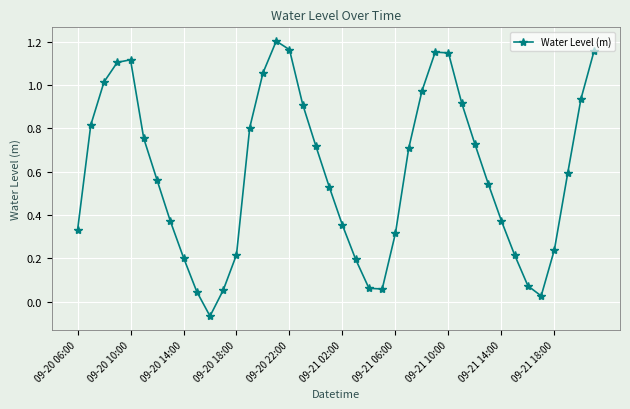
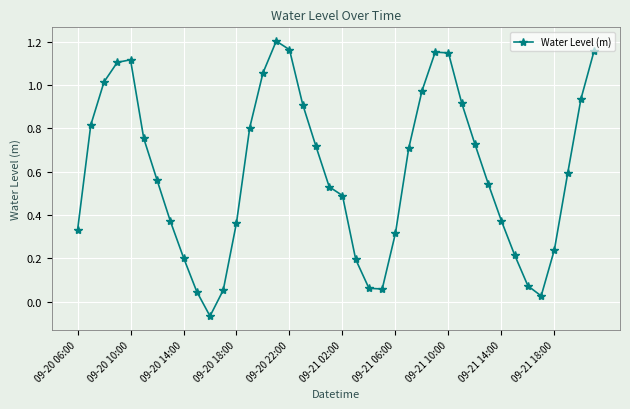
  {
    "09-20 06:00": 0.33,
    "09-20 10:00": 1.12,
    "09-20 14:00": 0.20,
-   "09-20 18:00": 0.22,
+   "09-20 18:00": 0.36,
    "09-20 22:00": 1.16,
-   "09-21 02:00": 0.35,
+   "09-21 02:00": 0.49,
    "09-21 06:00": 0.32,
    "09-21 10:00": 1.15,
    "09-21 14:00": 0.37,
    "09-21 18:00": 0.24
  }
